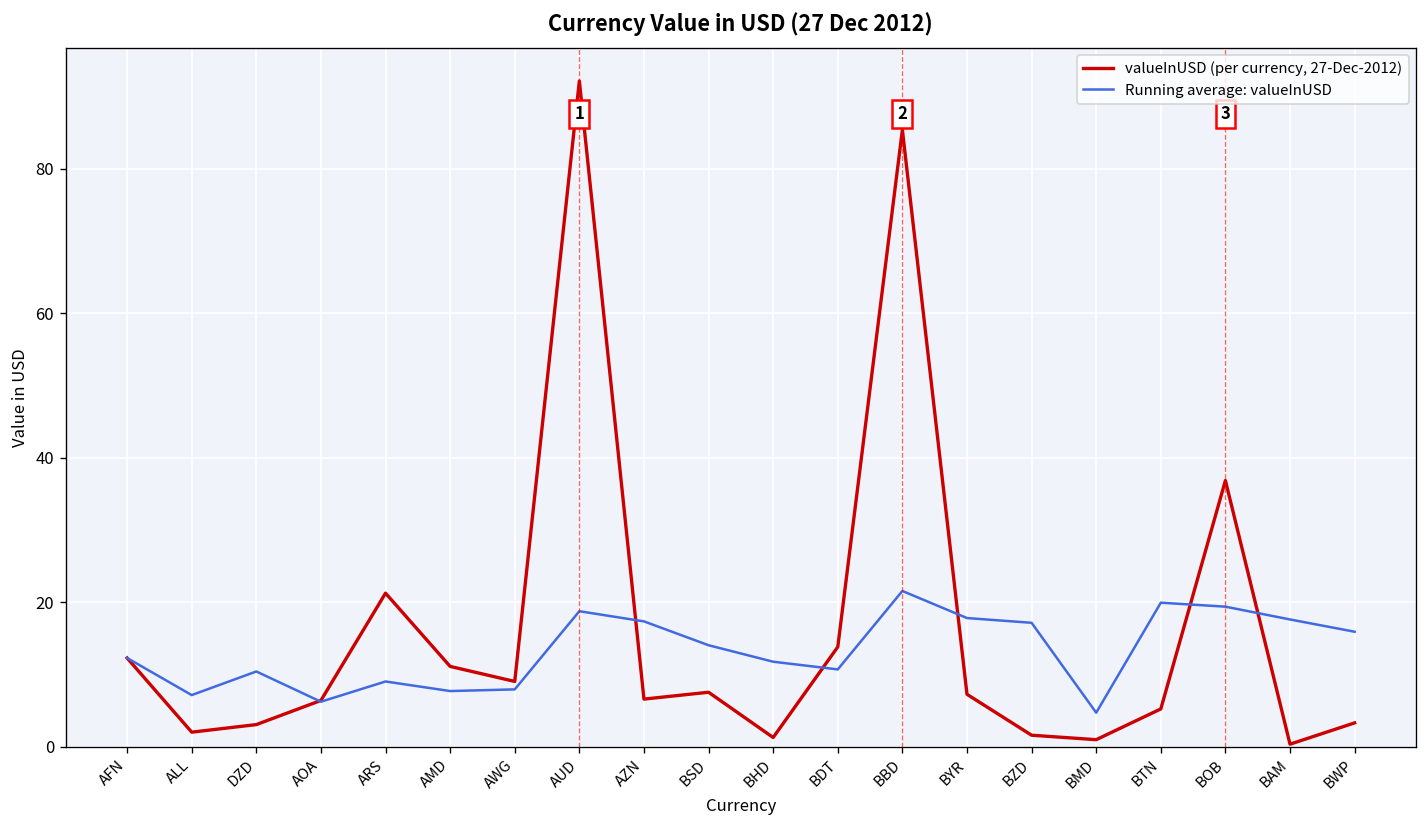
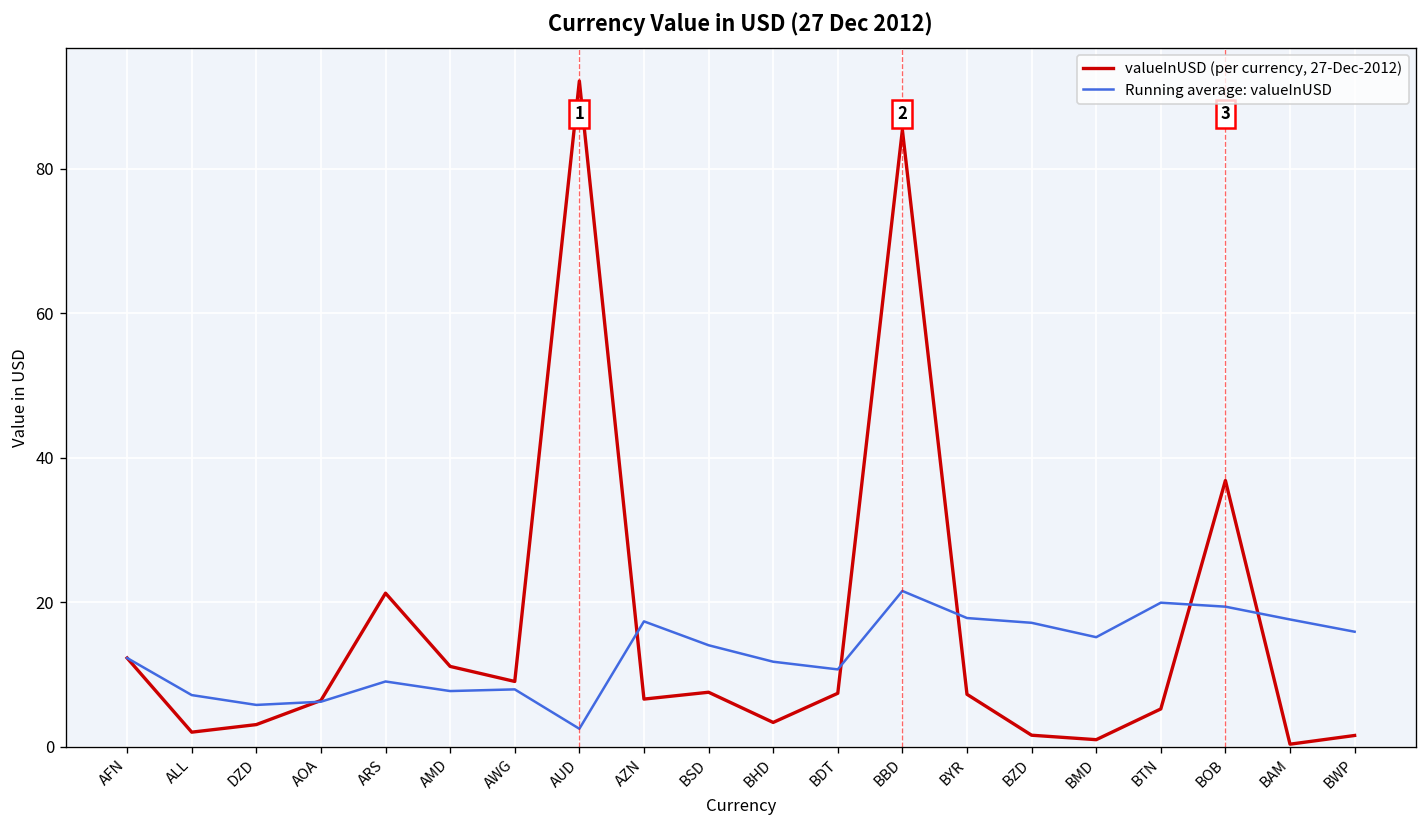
  {
    "valueInUSD (per currency, 27-Dec-2012)": {
      "ALL": 2,
      "DZD": 3,
      "ARS": 21,
      "AMD": 11,
      "AWG": 9,
      "AZN": 7,
      "BSD": 8,
-     "BHD": 1,
-     "BDT": 14,
+     "BHD": 3,
+     "BDT": 7,
      "BYR": 7,
      "BZD": 2,
      "BMD": 1,
      "BTN": 5,
      "BOB": 37,
      "BAM": 0,
-     "BWP": 3
+     "BWP": 2
    },
    "Running average: valueInUSD": {
      "ALL": 7,
-     "DZD": 10,
+     "DZD": 6,
      "ARS": 9,
      "AMD": 8,
      "AWG": 8,
-     "AUD": 19,
+     "AUD": 2,
      "AZN": 17,
      "BSD": 14,
      "BHD": 12,
      "BDT": 11,
      "BBD": 22,
      "BYR": 18,
      "BZD": 17,
-     "BMD": 5,
+     "BMD": 15,
      "BTN": 20,
      "BOB": 19,
      "BAM": 18,
      "BWP": 16
    }
  }
